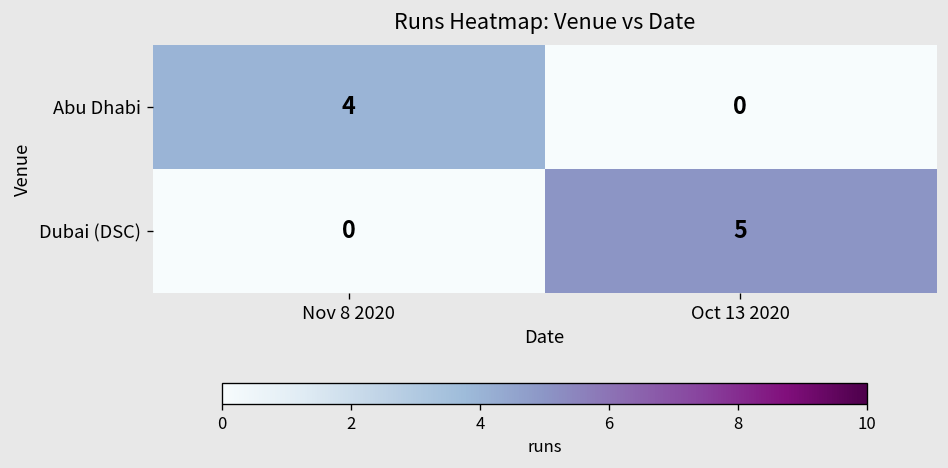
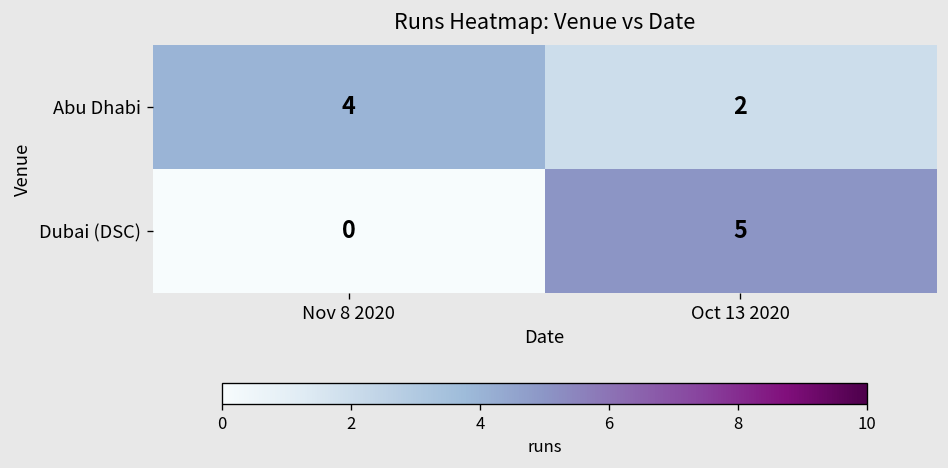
  {
    "Abu Dhabi": {
      "Nov 8 2020": 4,
-     "Oct 13 2020": 0
+     "Oct 13 2020": 2
    },
    "Dubai (DSC)": {
      "Nov 8 2020": 0,
      "Oct 13 2020": 5
    }
  }
